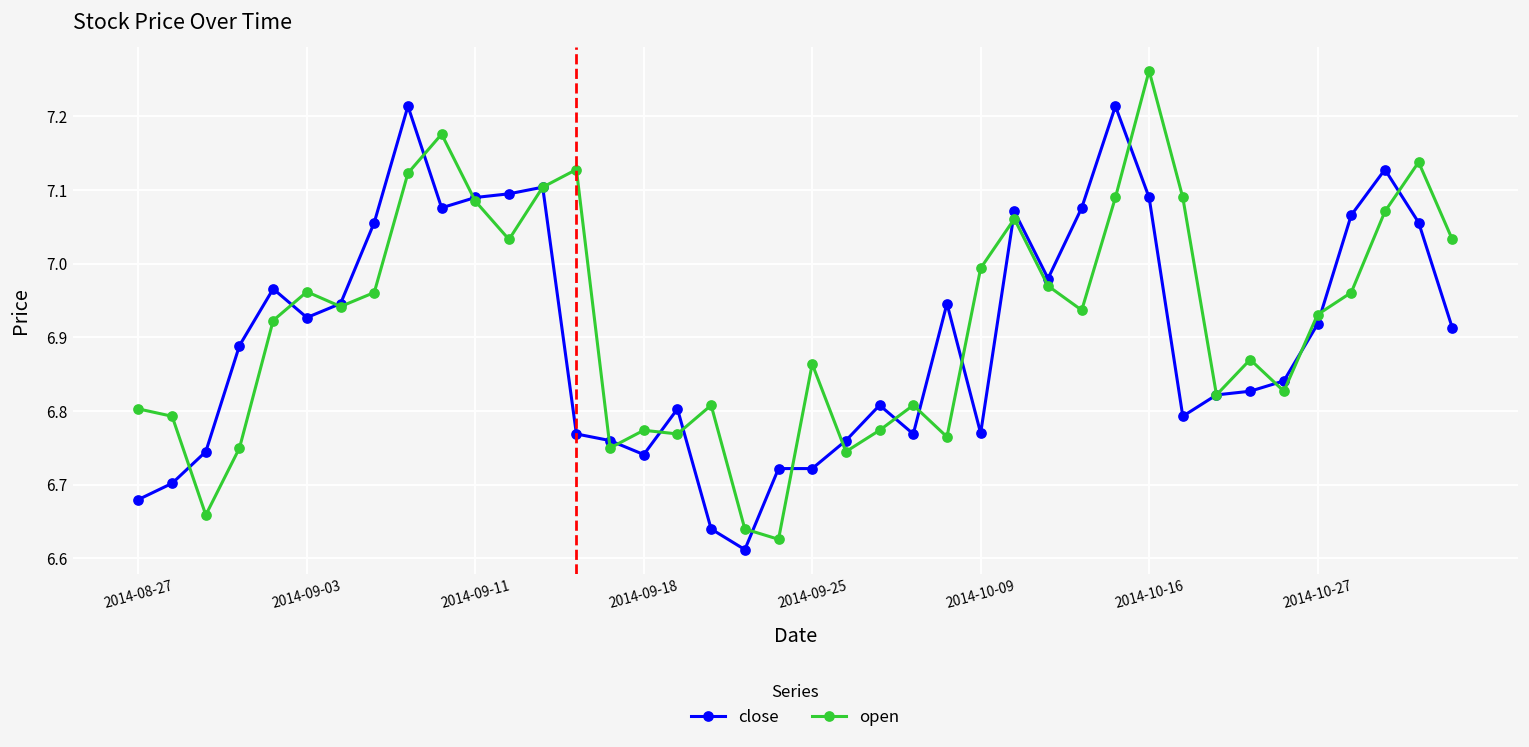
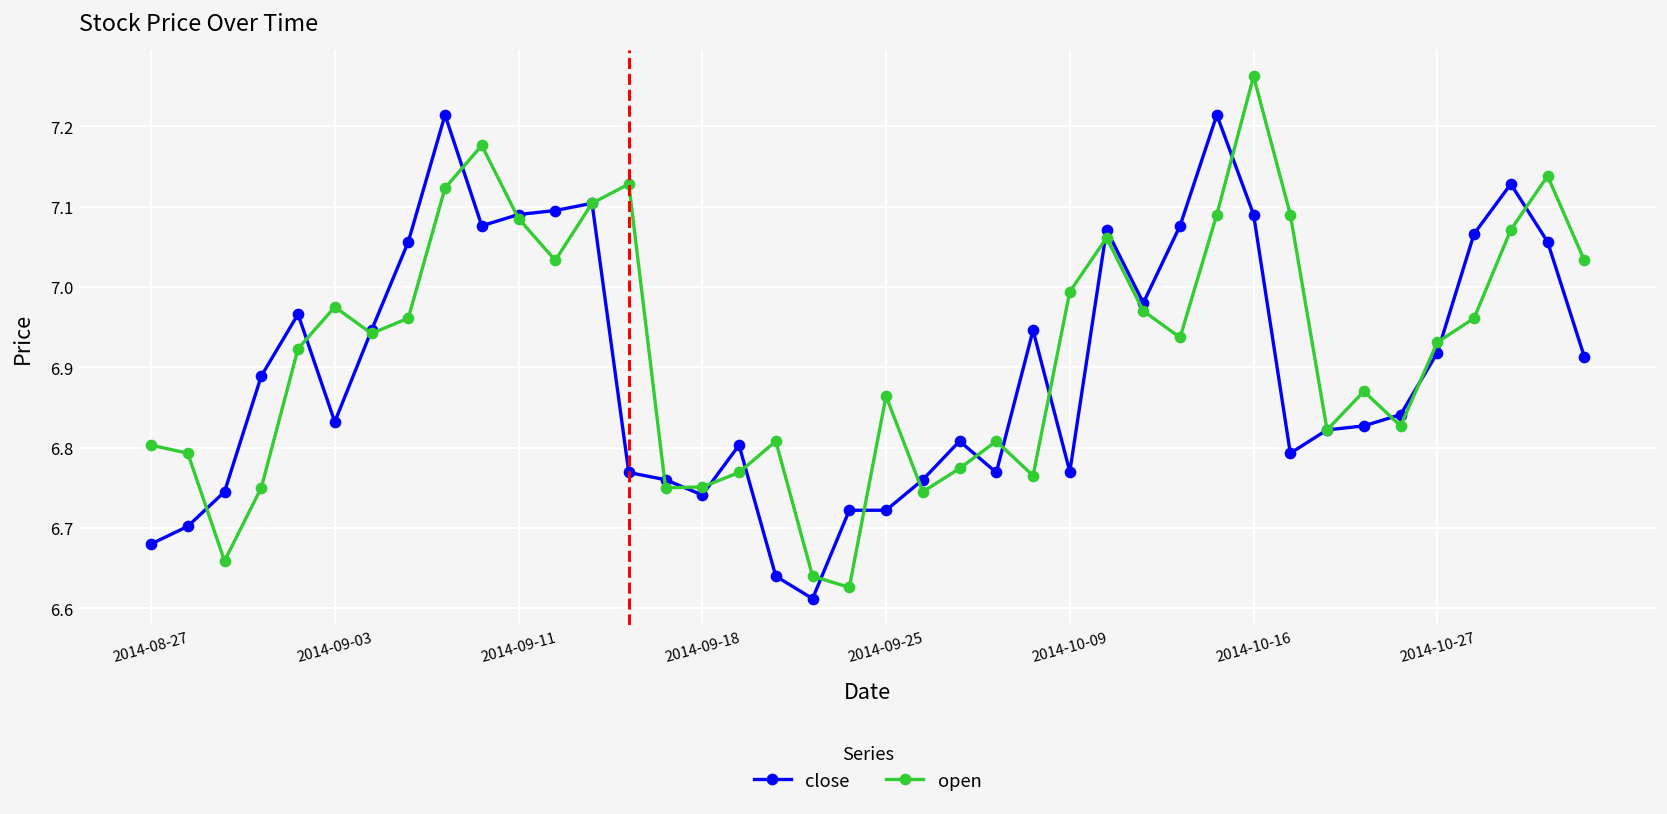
  {
    "close": {
      "2014-08-27": 6.68,
-     "2014-09-03": 6.93,
+     "2014-09-03": 6.83,
      "2014-09-11": 7.09,
      "2014-09-18": 6.74,
      "2014-09-25": 6.72,
      "2014-10-09": 6.77,
      "2014-10-16": 7.09,
      "2014-10-27": 6.92
    },
    "open": {
      "2014-08-27": 6.80,
-     "2014-09-03": 6.96,
+     "2014-09-03": 6.98,
      "2014-09-11": 7.09,
-     "2014-09-18": 6.77,
+     "2014-09-18": 6.75,
      "2014-09-25": 6.86,
      "2014-10-09": 6.99,
      "2014-10-16": 7.26,
      "2014-10-27": 6.93
    }
  }
